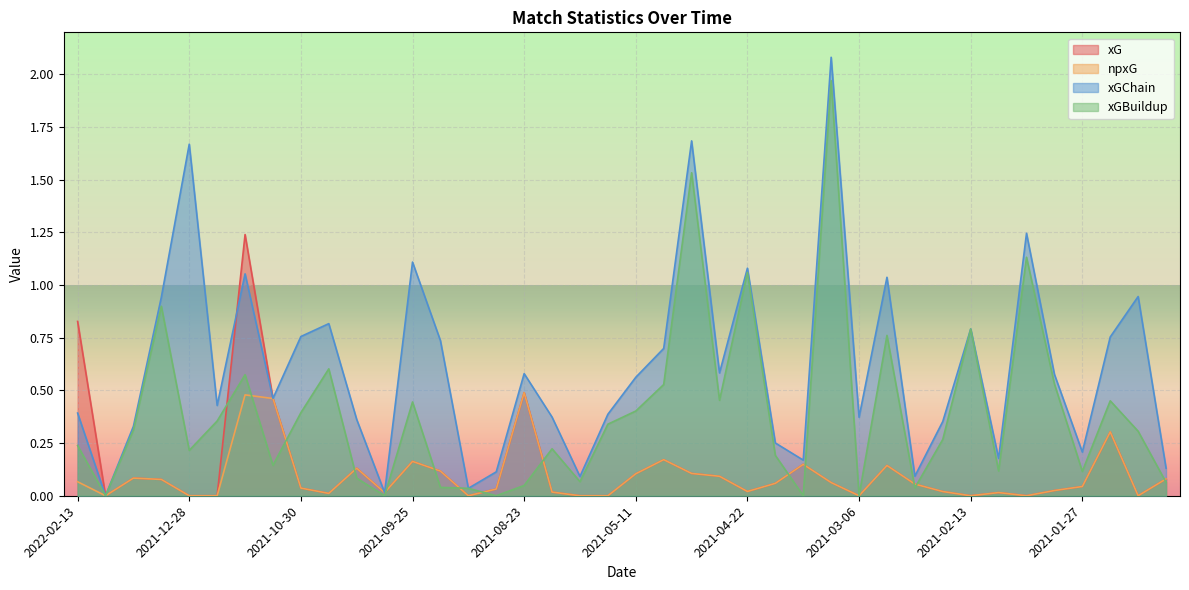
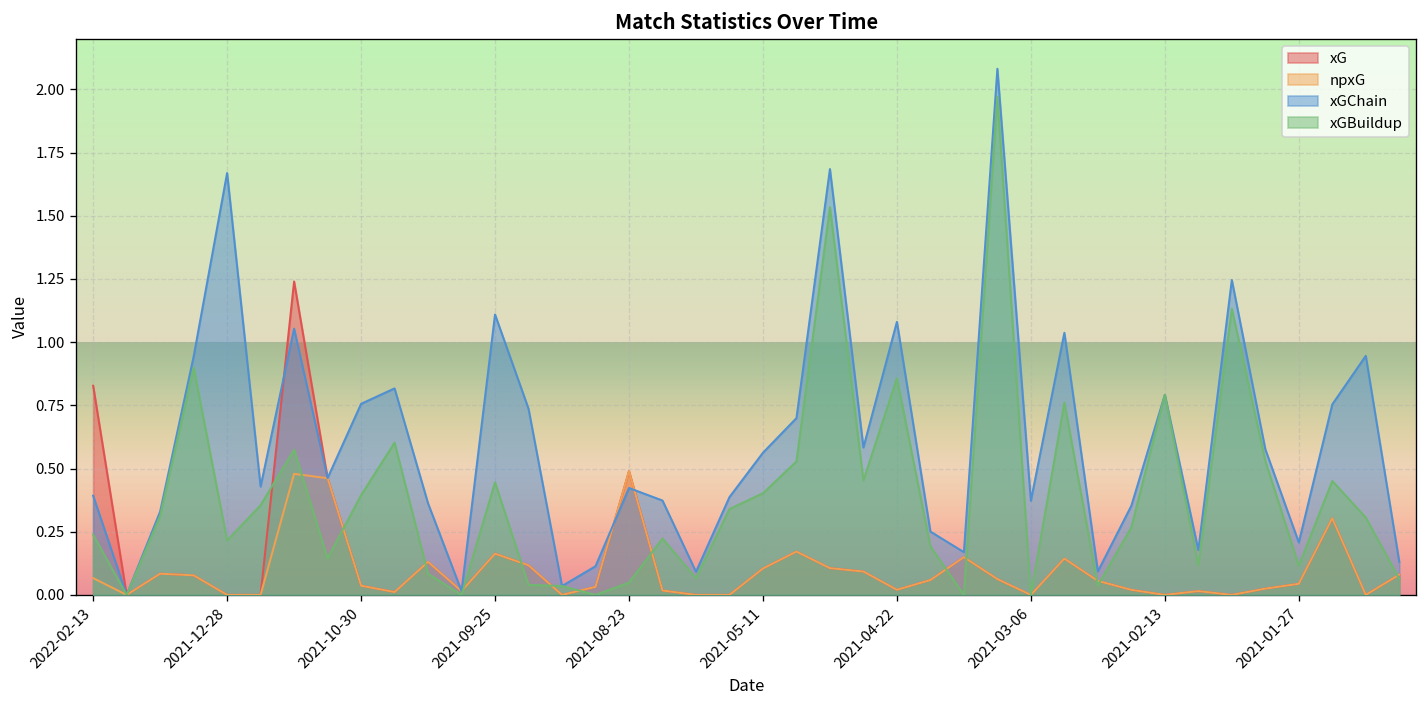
  {
    "xGChain": {
      "2022-02-13": 0.39,
      "2021-12-28": 1.67,
      "2021-10-30": 0.76,
      "2021-09-25": 1.11,
-     "2021-08-23": 0.58,
+     "2021-08-23": 0.42,
      "2021-05-11": 0.56,
      "2021-04-22": 1.08,
      "2021-03-06": 0.37,
      "2021-01-27": 0.21
    },
    "xGBuildup": {
      "2022-02-13": 0.24,
      "2021-12-28": 0.22,
      "2021-10-30": 0.39,
      "2021-09-25": 0.45,
      "2021-08-23": 0.05,
      "2021-05-11": 0.40,
-     "2021-04-22": 1.06,
+     "2021-04-22": 0.86,
      "2021-01-27": 0.12
    }
  }
